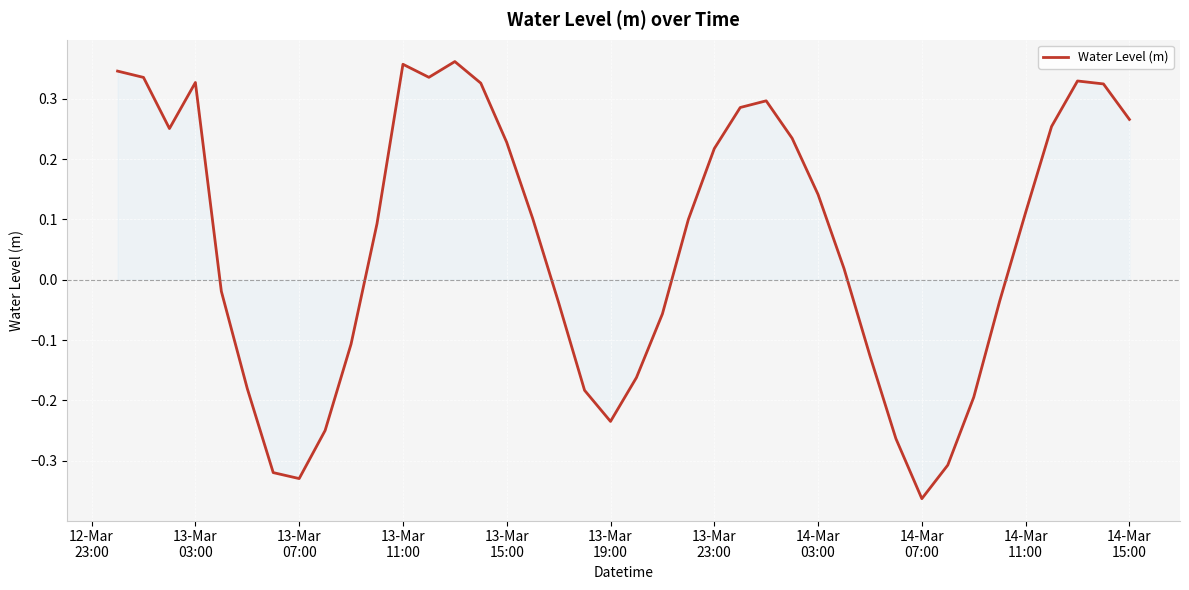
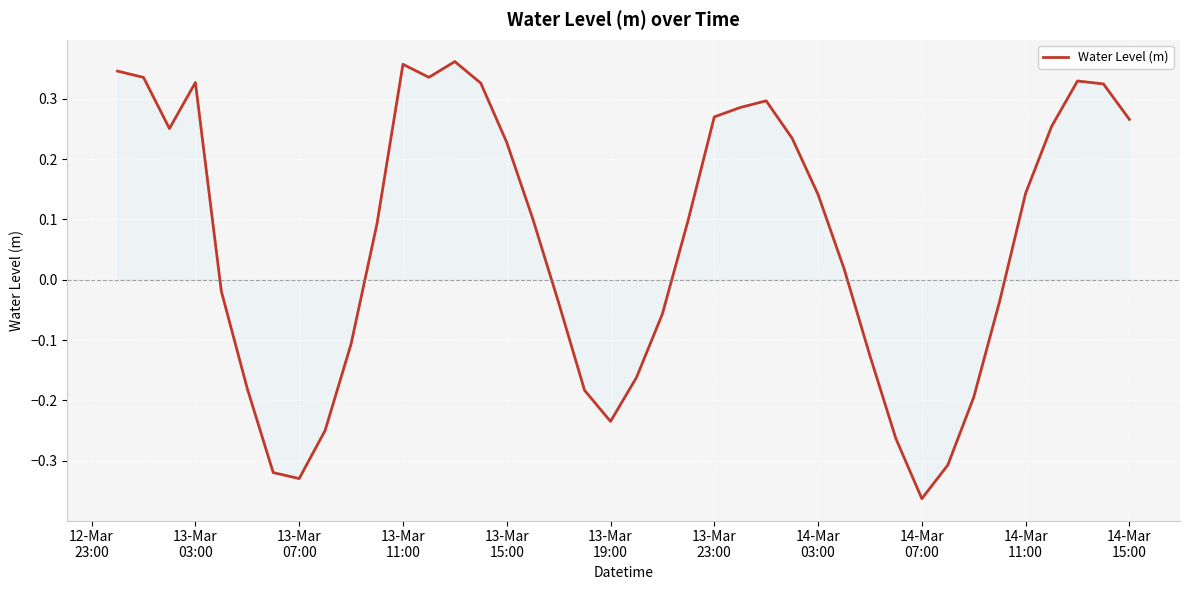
  {
    "Water Level (m)": {
      "13-Mar 07:00": -0.33,
      "13-Mar 19:00": -0.23,
-     "13-Mar 23:00": 0.22,
+     "13-Mar 23:00": 0.27,
      "14-Mar 07:00": -0.36,
-     "14-Mar 11:00": 0.11
+     "14-Mar 11:00": 0.14
    }
  }
